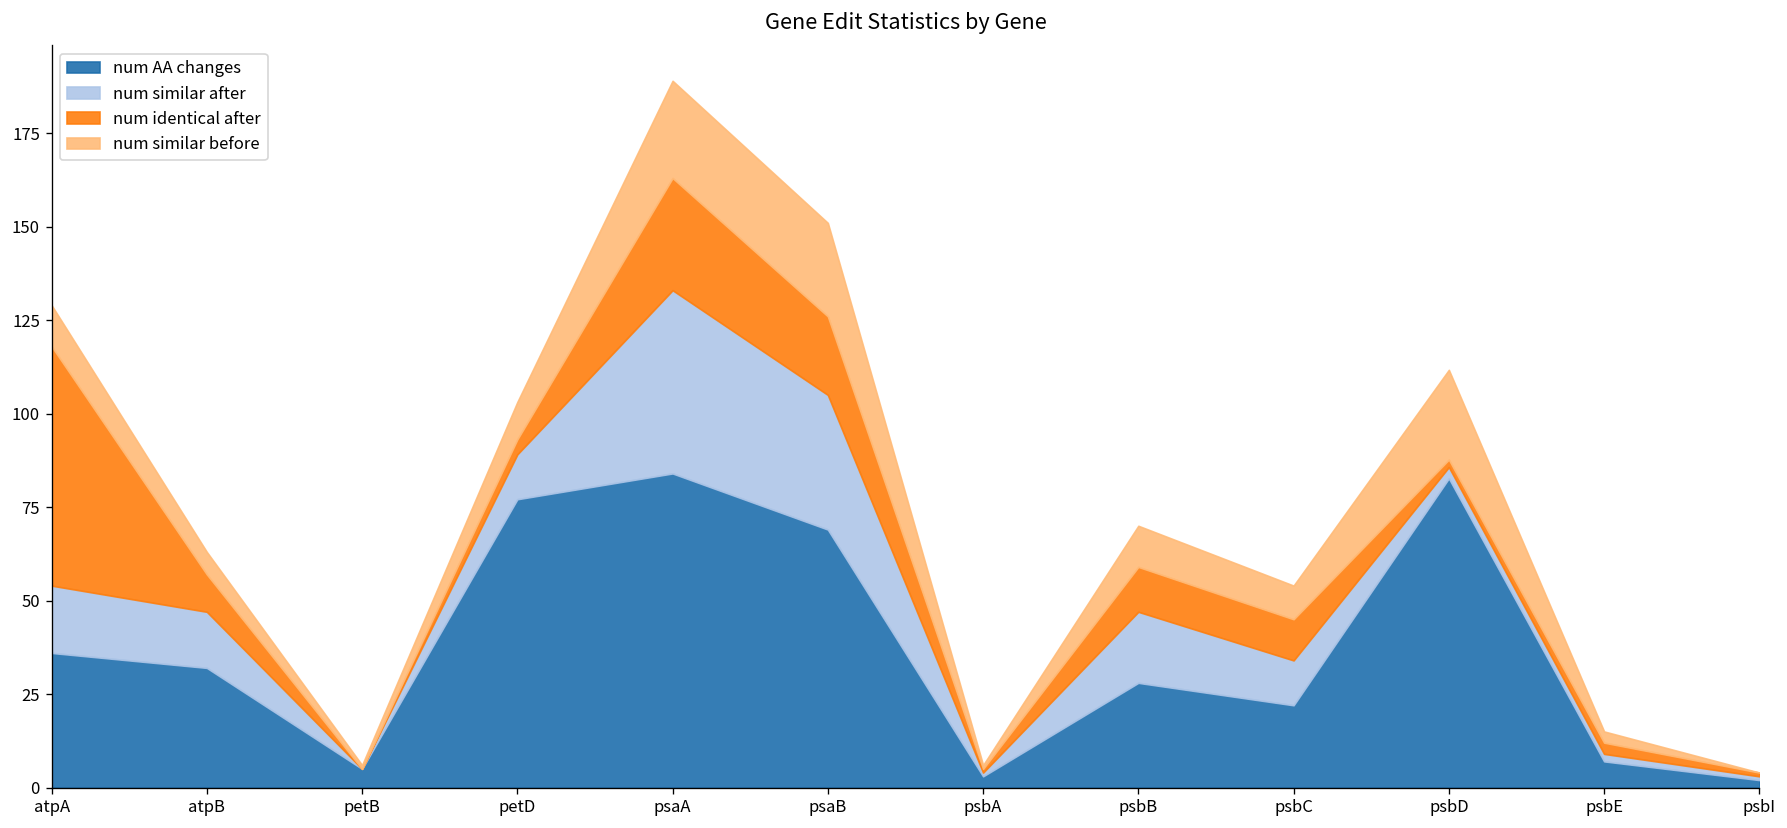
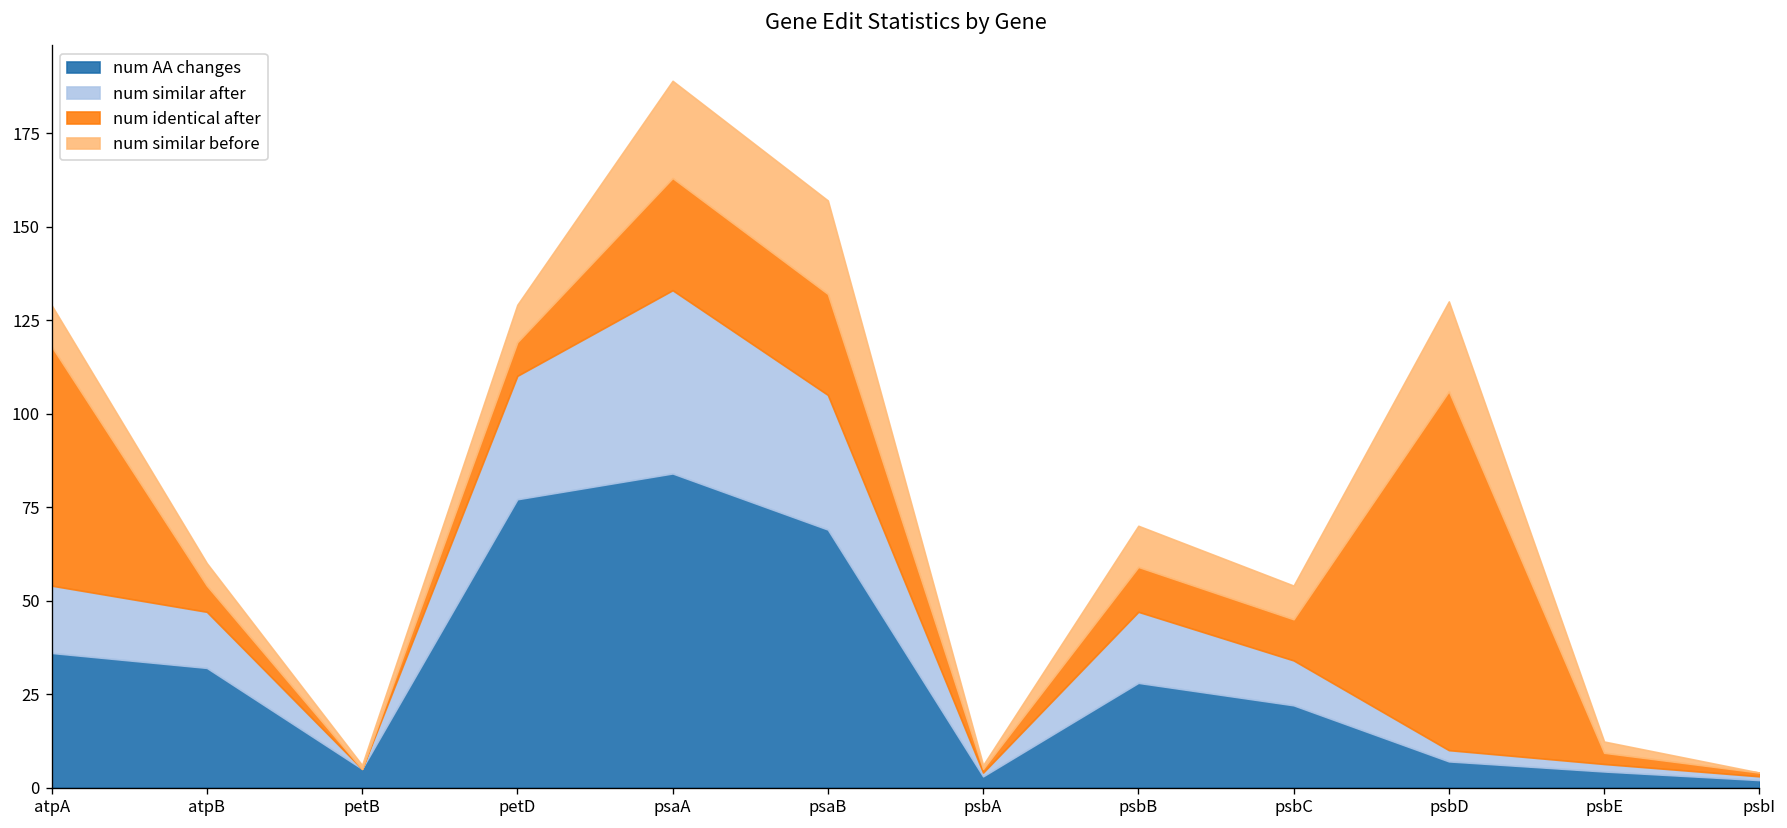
  {
    "num AA changes": {
      "atpA": 36,
      "atpB": 32,
      "petD": 77,
      "psaA": 84,
      "psaB": 69,
      "psbA": 3,
      "psbB": 28,
      "psbC": 22,
-     "psbD": 83,
-     "psbE": 7,
+     "psbD": 7,
+     "psbE": 4,
      "psbI": 2
    },
    "num similar after": {
      "atpA": 18,
      "atpB": 15,
-     "petD": 12,
+     "petD": 33,
      "psaA": 49,
      "psaB": 36,
      "psbA": 1,
      "psbB": 19,
      "psbC": 12,
      "psbD": 3,
      "psbE": 2,
      "psbI": 1
    },
    "num identical after": {
      "atpA": 64,
-     "atpB": 10,
-     "petD": 4,
+     "atpB": 7,
+     "petD": 9,
      "psaA": 30,
-     "psaB": 21,
+     "psaB": 27,
      "psbA": 1,
      "psbB": 12,
      "psbC": 11,
-     "psbD": 2,
+     "psbD": 96,
      "psbE": 3
    },
    "num similar before": {
      "atpA": 11,
      "atpB": 6,
      "petB": 1,
      "petD": 10,
      "psaA": 26,
      "psaB": 25,
      "psbA": 1,
      "psbB": 11,
      "psbC": 9,
      "psbD": 24,
      "psbE": 3
    }
  }
